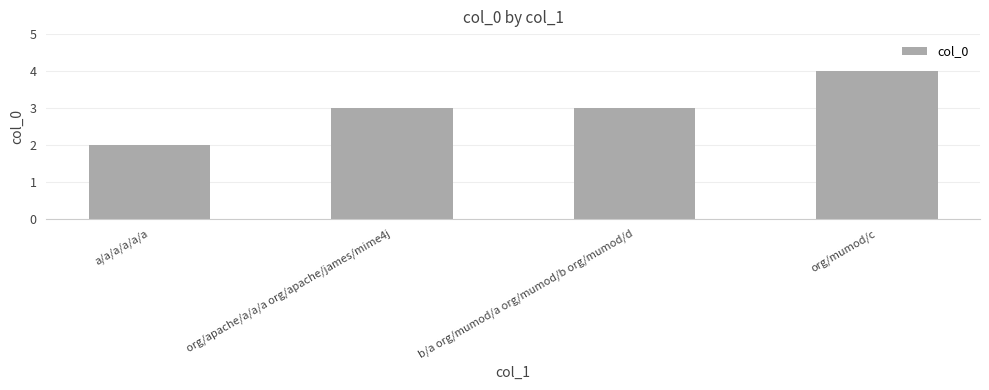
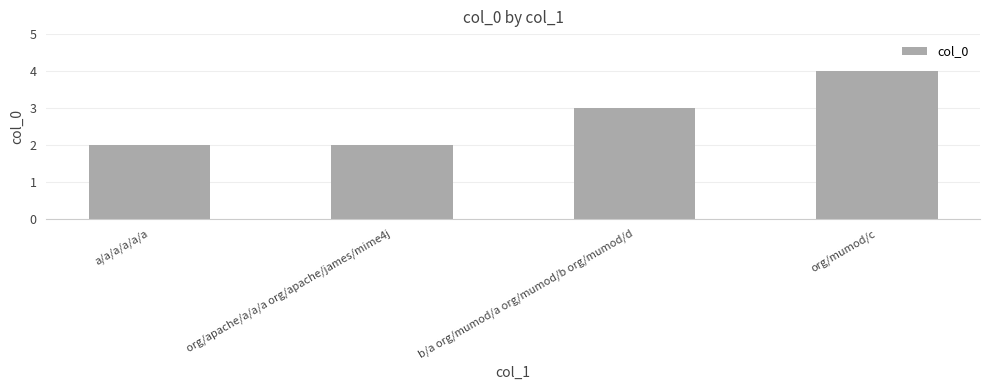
  {
    "a/a/a/a/a/a": 2,
-   "org/apache/a/a/a org/apache/james/mime4j": 3,
+   "org/apache/a/a/a org/apache/james/mime4j": 2,
    "b/a org/mumod/a org/mumod/b org/mumod/d": 3,
    "org/mumod/c": 4
  }
